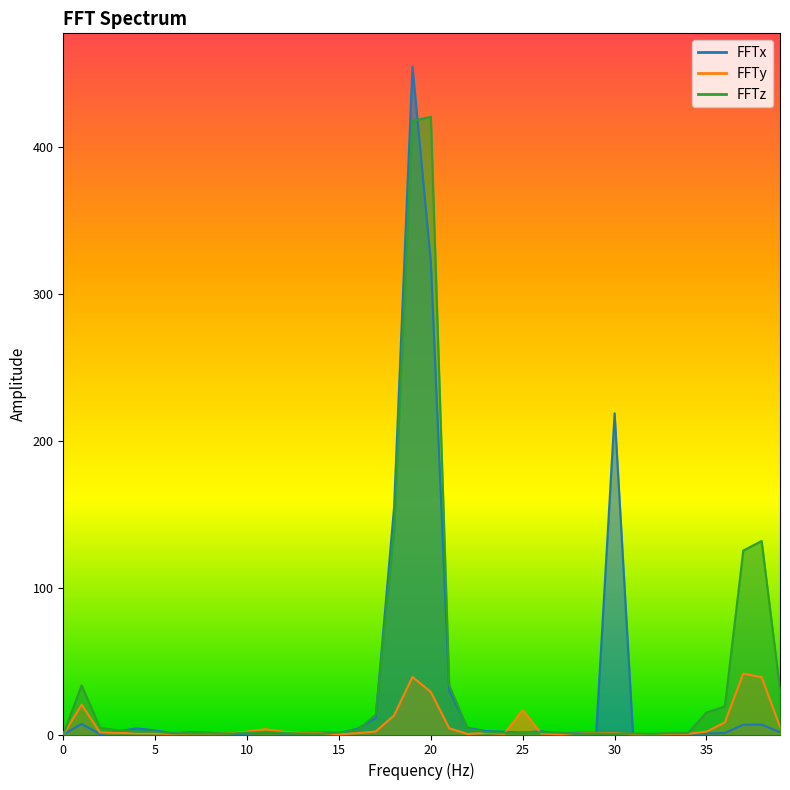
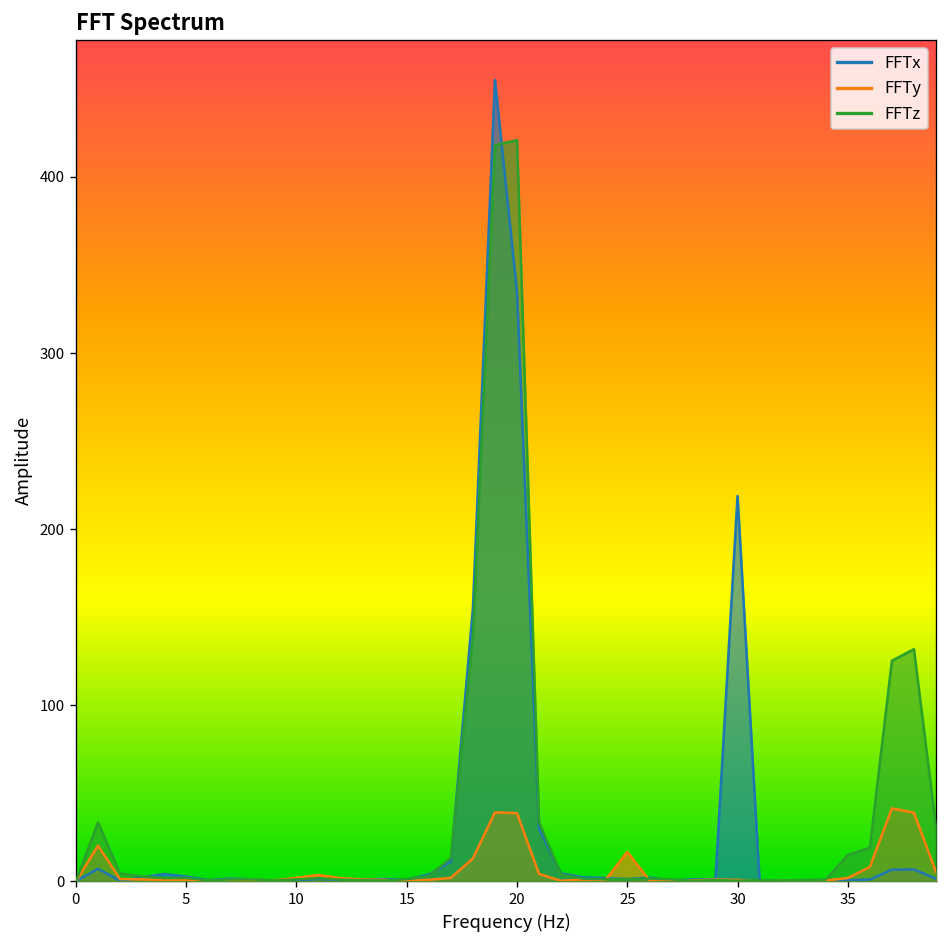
  {
    "FFTx": {
-     "20": 322,
+     "20": 335,
      "30": 219
    },
    "FFTy": {
-     "20": 29,
+     "20": 39,
      "25": 17
    },
    "FFTz": {
      "20": 421,
      "35": 15
    }
  }
